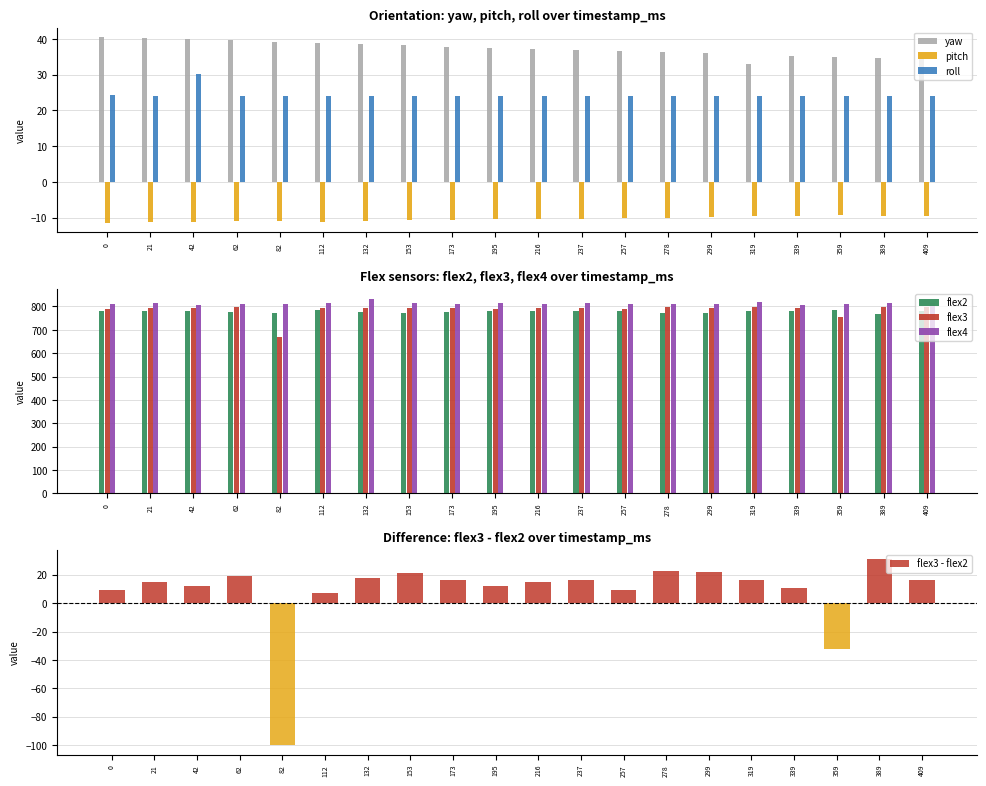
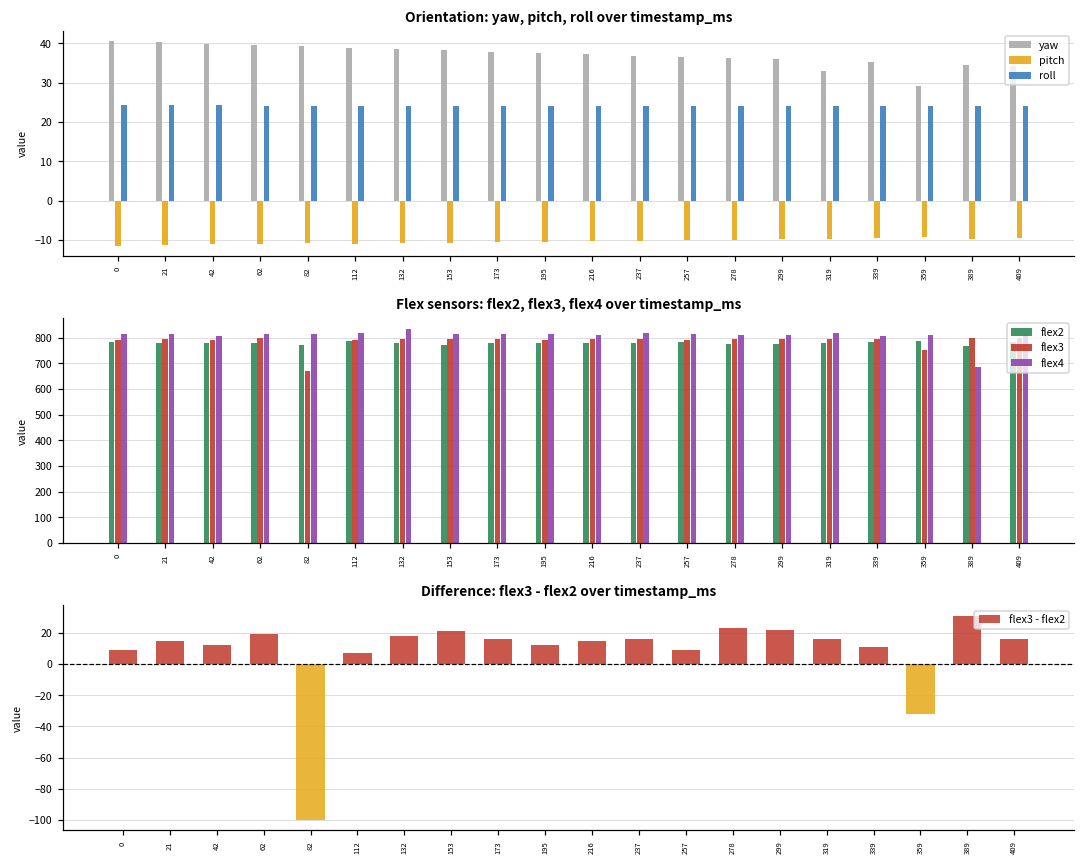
  {
    "Orientation: yaw, pitch, roll over timestamp_ms": {
      "yaw": {
        "0": 41,
        "21": 40,
        "42": 40,
        "62": 40,
        "82": 39,
        "112": 39,
        "132": 39,
        "153": 38,
        "173": 38,
        "195": 38,
        "216": 37,
        "237": 37,
        "257": 37,
        "278": 36,
        "299": 36,
        "319": 33,
        "339": 35,
-       "359": 35,
+       "359": 29,
        "389": 35
      },
      "pitch": {
        "0": -11,
        "21": -11,
        "42": -11,
        "62": -11,
        "82": -11,
        "112": -11,
        "132": -11,
        "153": -11,
        "173": -11,
        "195": -10,
        "216": -10,
        "237": -10,
        "257": -10,
        "278": -10,
        "299": -10,
        "319": -10,
        "339": -9,
        "359": -9,
        "389": -10,
        "409": -9
      },
      "roll": {
        "0": 24,
        "21": 24,
-       "42": 30,
+       "42": 24,
        "62": 24,
        "82": 24,
        "112": 24,
        "132": 24,
        "153": 24,
        "173": 24,
        "195": 24,
        "216": 24,
        "237": 24,
        "257": 24,
        "278": 24,
        "299": 24,
        "319": 24,
        "339": 24,
        "359": 24,
        "389": 24,
        "409": 24
      }
    },
    "Flex sensors: flex2, flex3, flex4 over timestamp_ms": {
      "flex2": {
        "0": 780,
        "21": 780,
        "42": 780,
        "62": 780,
        "82": 770,
        "112": 790,
        "132": 780,
        "153": 770,
        "173": 780,
        "195": 780,
        "216": 780,
        "237": 780,
        "257": 780,
        "278": 770,
        "299": 770,
        "319": 780,
        "339": 780,
        "359": 790,
        "389": 770
      },
      "flex3": {
        "0": 790,
        "21": 800,
        "42": 790,
        "62": 800,
        "82": 670,
        "112": 790,
        "132": 800,
        "153": 790,
        "173": 790,
        "195": 790,
        "216": 790,
        "237": 800,
        "257": 790,
        "278": 800,
        "299": 800,
        "319": 800,
        "339": 790,
        "359": 750,
        "389": 800
      },
      "flex4": {
        "0": 810,
        "21": 810,
        "42": 810,
        "62": 810,
        "82": 810,
        "112": 820,
        "132": 830,
        "153": 810,
        "173": 810,
        "195": 810,
        "216": 810,
        "237": 820,
        "257": 810,
        "278": 810,
        "299": 810,
        "319": 820,
        "339": 810,
        "359": 810,
-       "389": 810
+       "389": 680
      }
    },
    "Difference: flex3 - flex2 over timestamp_ms": {
      "0": 9,
      "21": 15,
      "42": 12,
      "62": 19,
      "82": -100,
      "112": 7,
      "132": 18,
      "153": 21,
      "173": 16,
      "195": 12,
      "216": 15,
      "237": 16,
      "257": 9,
      "278": 23,
      "299": 22,
      "319": 16,
      "339": 11,
      "359": -32,
      "389": 31,
      "409": 16
    }
  }
